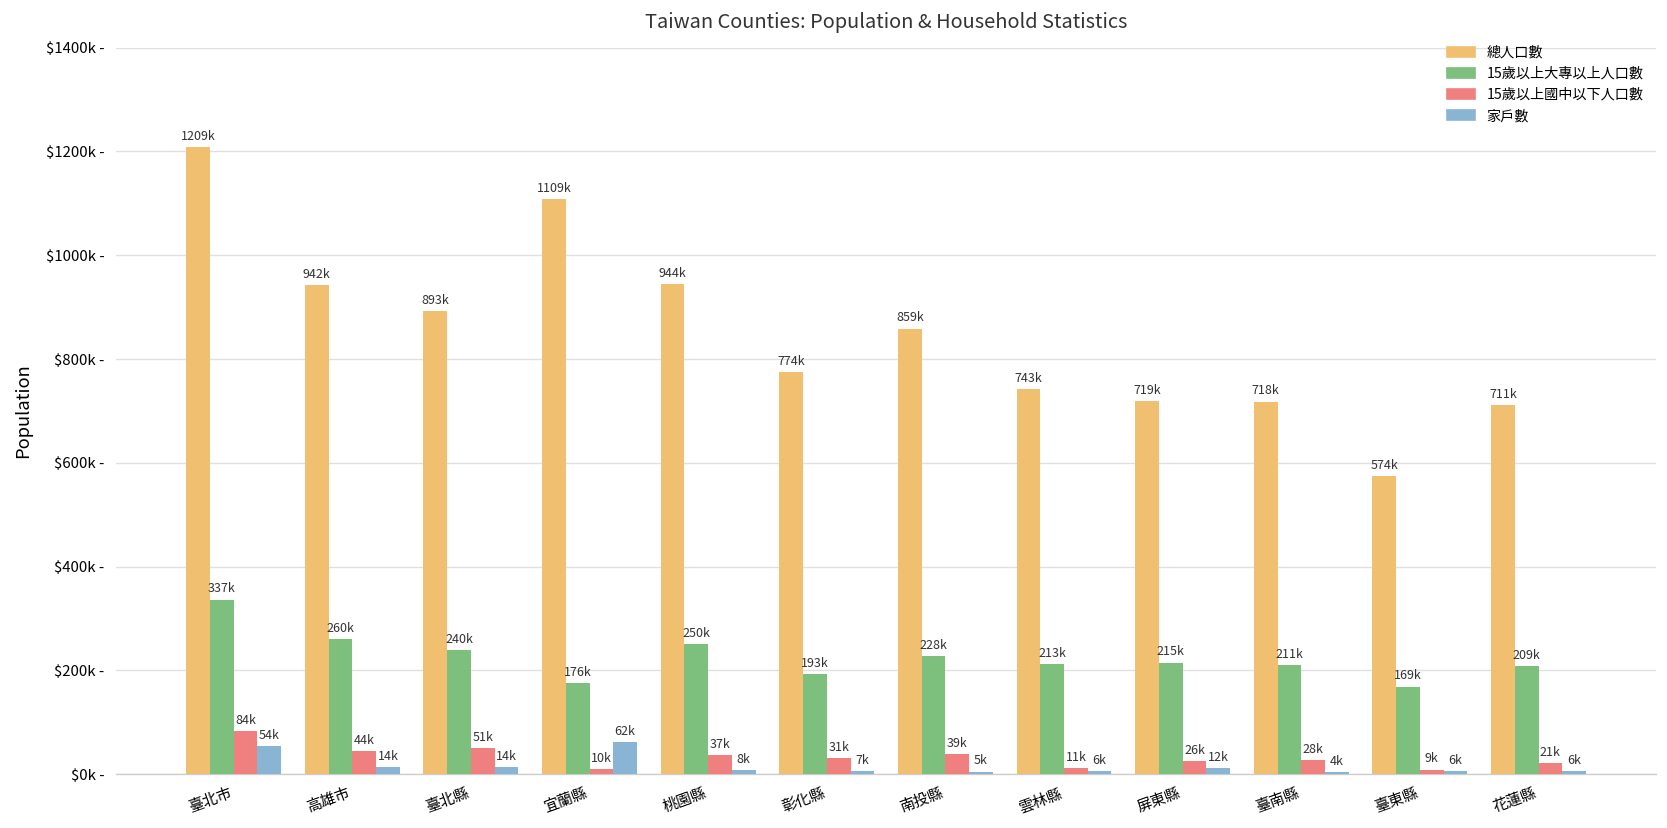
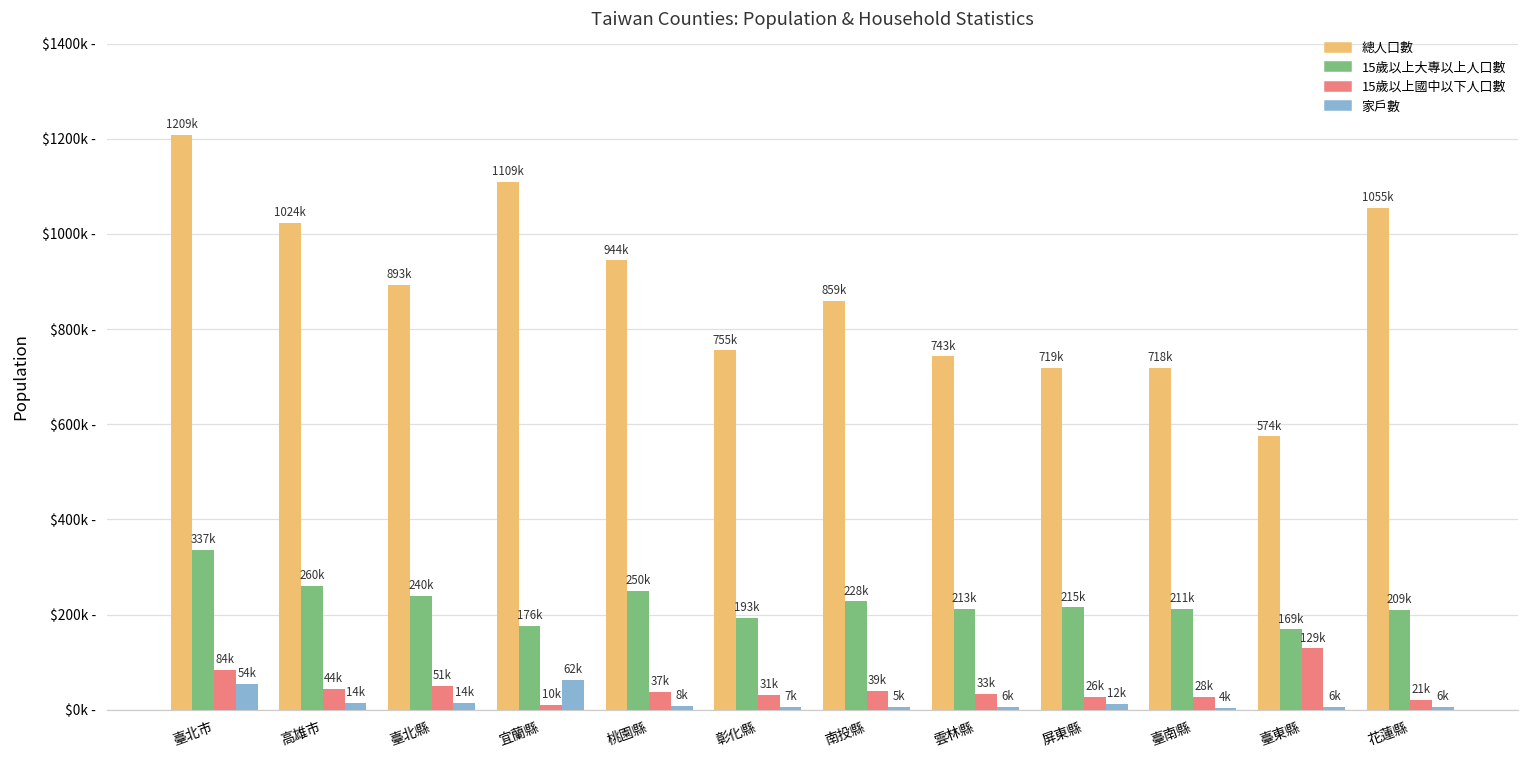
  {
    "總人口數": {
      "臺北市": "1209k",
-     "高雄市": "942k",
+     "高雄市": "1024k",
      "臺北縣": "893k",
      "宜蘭縣": "1109k",
      "桃園縣": "944k",
-     "彰化縣": "774k",
+     "彰化縣": "755k",
      "南投縣": "859k",
      "雲林縣": "743k",
      "屏東縣": "719k",
      "臺南縣": "718k",
      "臺東縣": "574k",
-     "花蓮縣": "711k"
+     "花蓮縣": "1055k"
    },
    "15歲以上大專以上人口數": {
      "臺北市": "337k",
      "高雄市": "260k",
      "臺北縣": "240k",
      "宜蘭縣": "176k",
      "桃園縣": "250k",
      "彰化縣": "193k",
      "南投縣": "228k",
      "雲林縣": "213k",
      "屏東縣": "215k",
      "臺南縣": "211k",
      "臺東縣": "169k",
      "花蓮縣": "209k"
    },
    "15歲以上國中以下人口數": {
      "臺北市": "84k",
      "高雄市": "44k",
      "臺北縣": "51k",
      "宜蘭縣": "10k",
      "桃園縣": "37k",
      "彰化縣": "31k",
      "南投縣": "39k",
-     "雲林縣": "11k",
+     "雲林縣": "33k",
      "屏東縣": "26k",
      "臺南縣": "28k",
-     "臺東縣": "9k",
+     "臺東縣": "129k",
      "花蓮縣": "21k"
    },
    "家戶數": {
      "臺北市": "54k",
      "高雄市": "14k",
      "臺北縣": "14k",
      "宜蘭縣": "62k",
      "桃園縣": "8k",
      "彰化縣": "7k",
      "南投縣": "5k",
      "雲林縣": "6k",
      "屏東縣": "12k",
      "臺南縣": "4k",
      "臺東縣": "6k",
      "花蓮縣": "6k"
    }
  }
